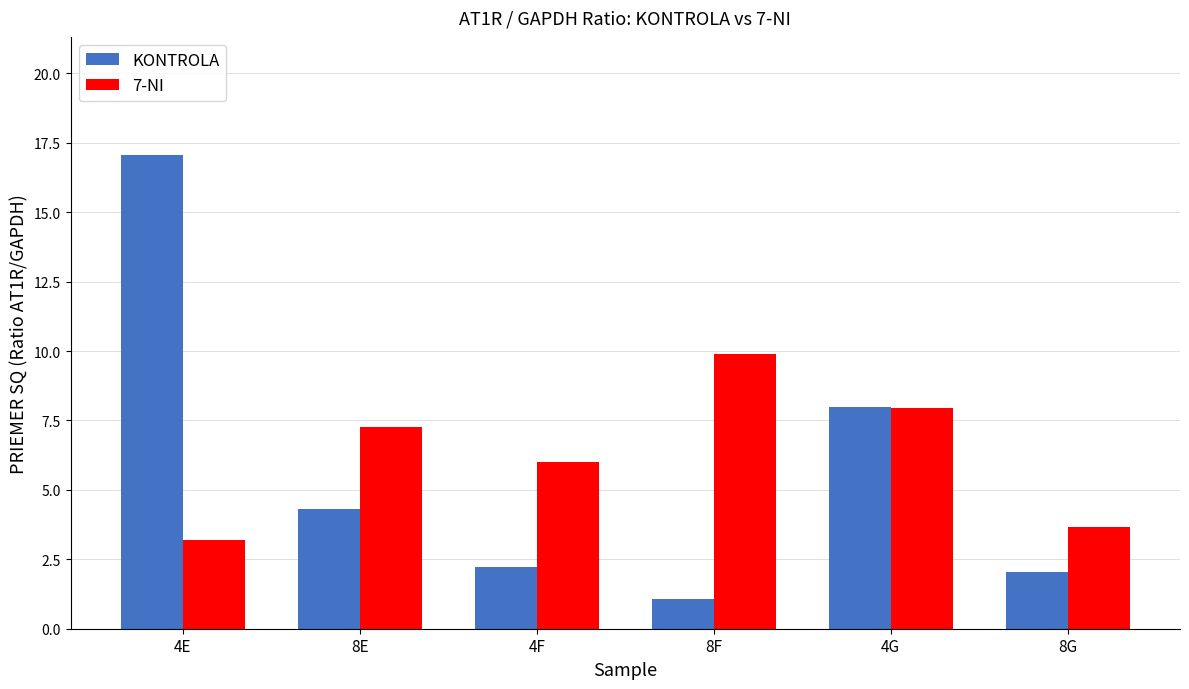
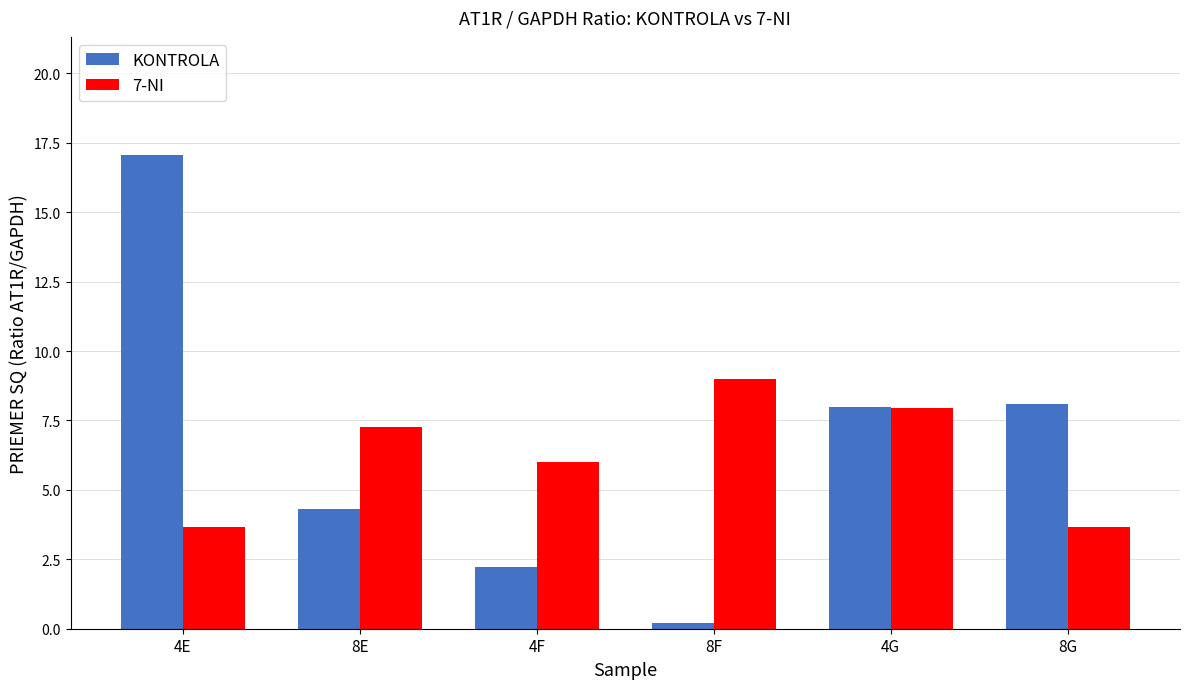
  {
    "KONTROLA": {
      "4E": 17.1,
      "8E": 4.3,
      "4F": 2.2,
-     "8F": 1.1,
+     "8F": 0.2,
      "4G": 8.0,
-     "8G": 2.0
+     "8G": 8.1
    },
    "7-NI": {
-     "4E": 3.2,
+     "4E": 3.6,
      "8E": 7.3,
      "4F": 6.0,
-     "8F": 9.9,
+     "8F": 9.0,
      "4G": 8.0,
      "8G": 3.6
    }
  }
